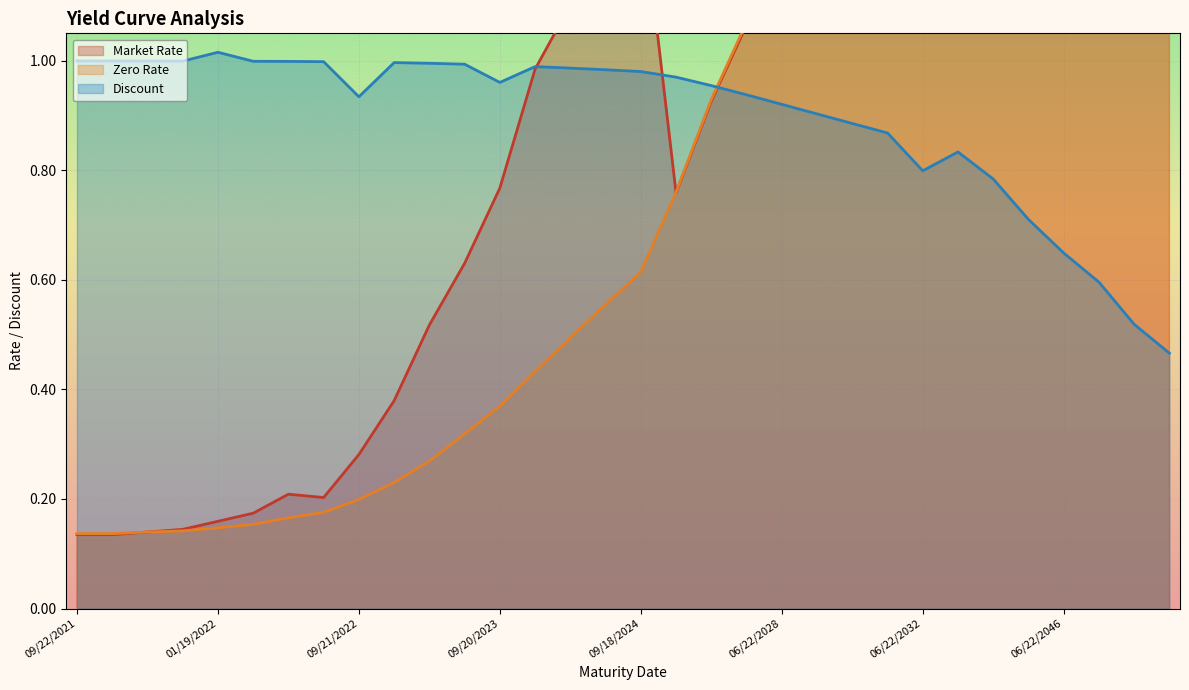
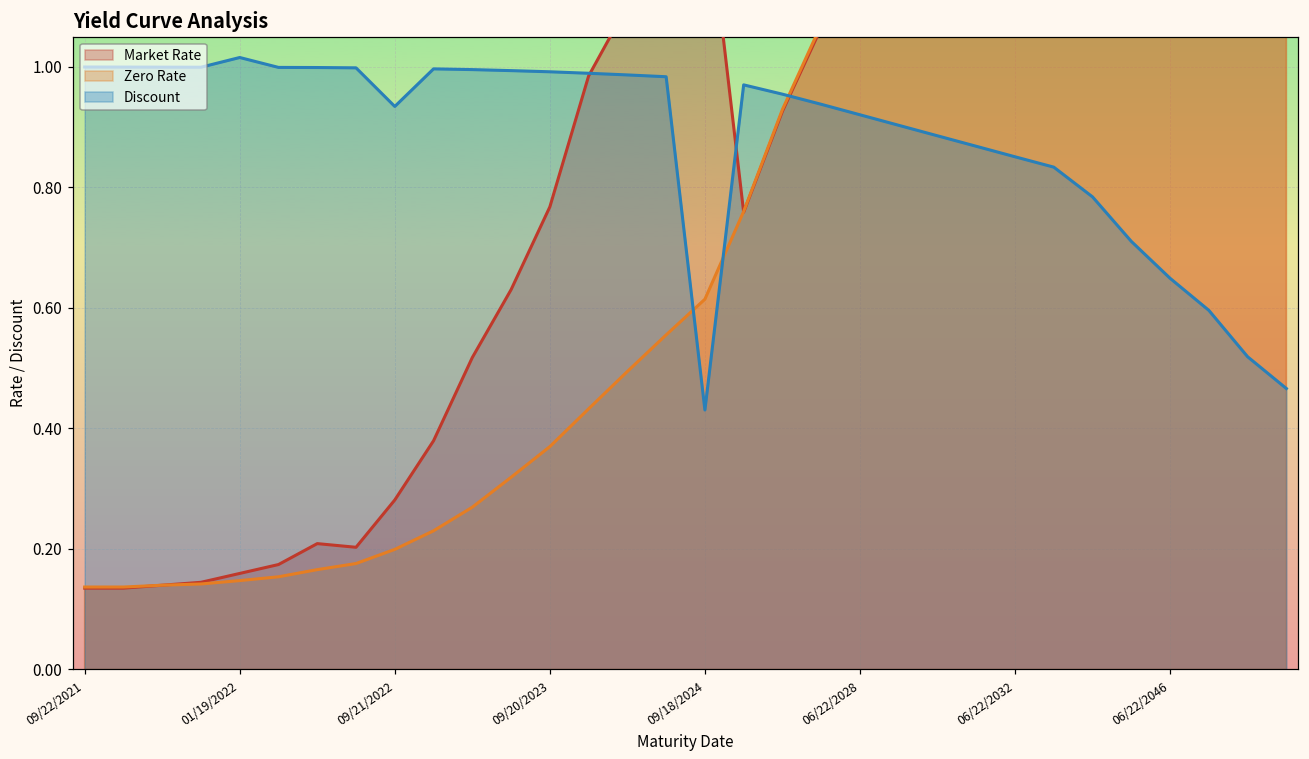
  {
    "Discount": {
      "01/19/2022": 1.02,
      "09/21/2022": 0.93,
-     "09/20/2023": 0.96,
-     "09/18/2024": 0.98,
+     "09/20/2023": 0.99,
+     "09/18/2024": 0.43,
      "06/22/2028": 0.92,
-     "06/22/2032": 0.80,
+     "06/22/2032": 0.85,
      "06/22/2046": 0.65
    }
  }
